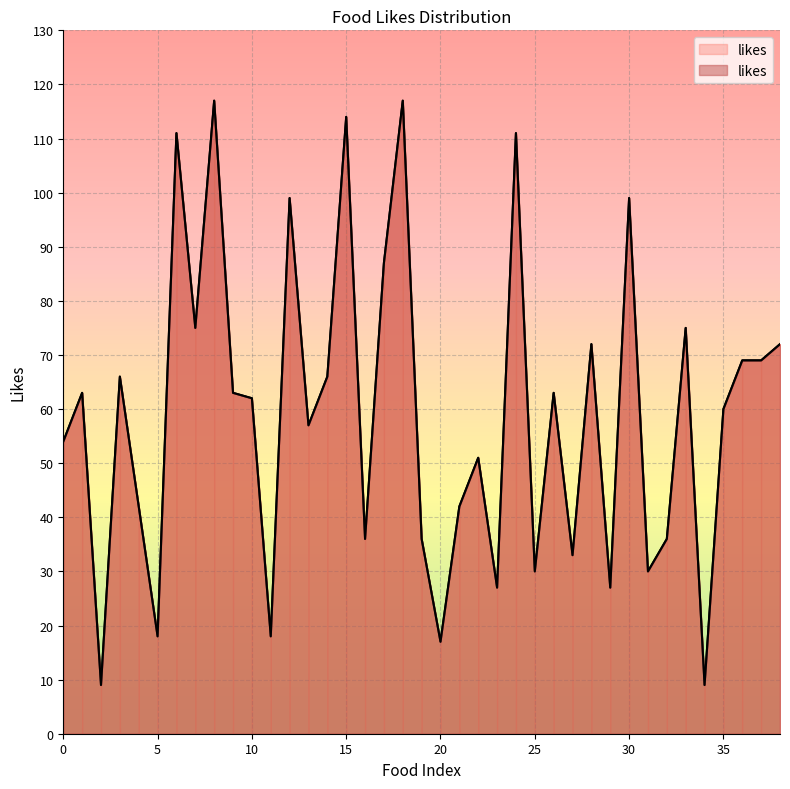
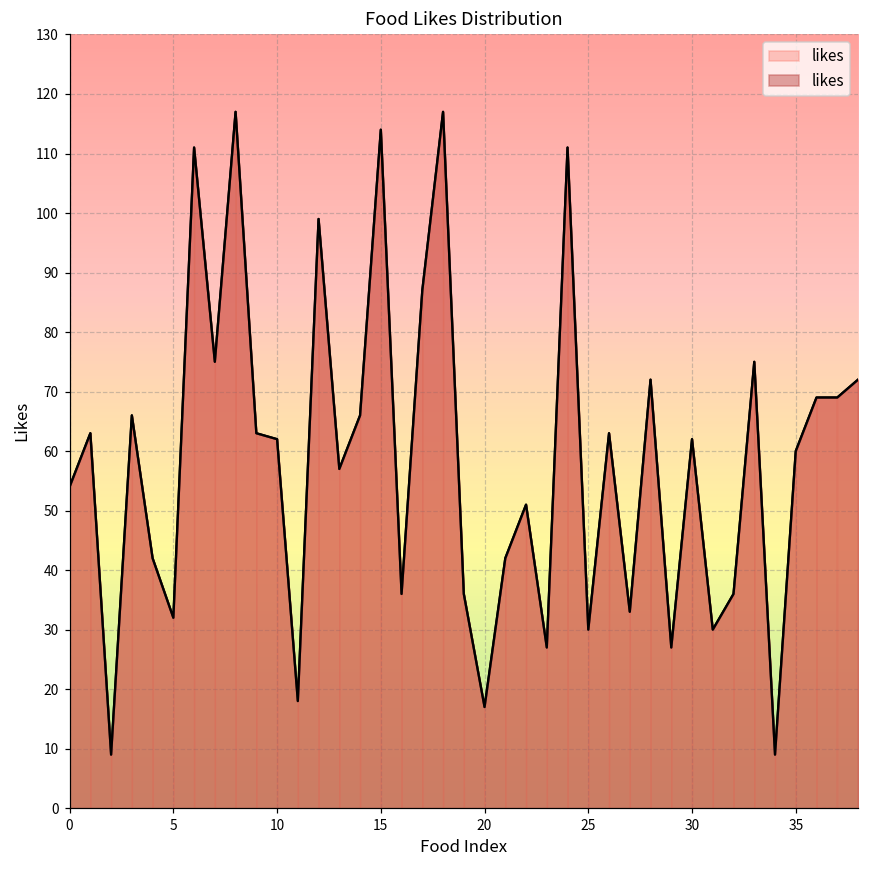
  {
    "likes": {
-     "5": 18,
-     "30": 99
+     "5": 32,
+     "30": 62
    }
  }
